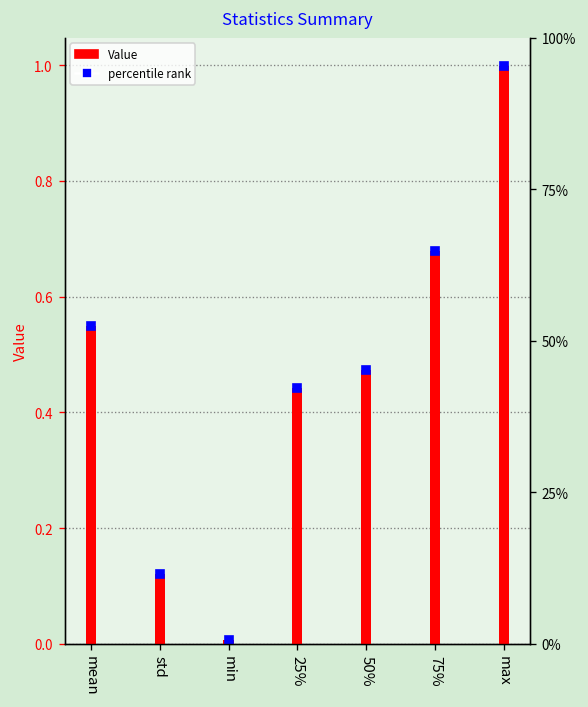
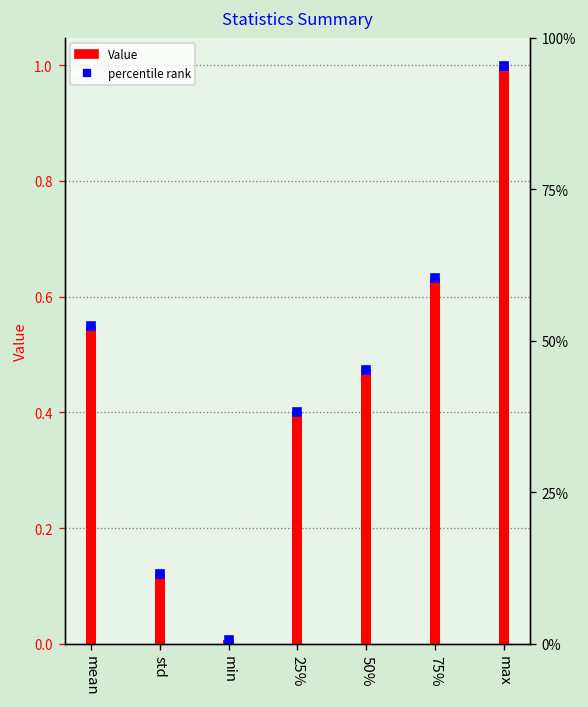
  {
    "Value": {
      "mean": 0.55,
      "std": 0.12,
      "min": 0.01,
-     "25%": 0.44,
+     "25%": 0.40,
      "50%": 0.47,
-     "75%": 0.68,
+     "75%": 0.63,
      "max": 1.00
    }
  }
